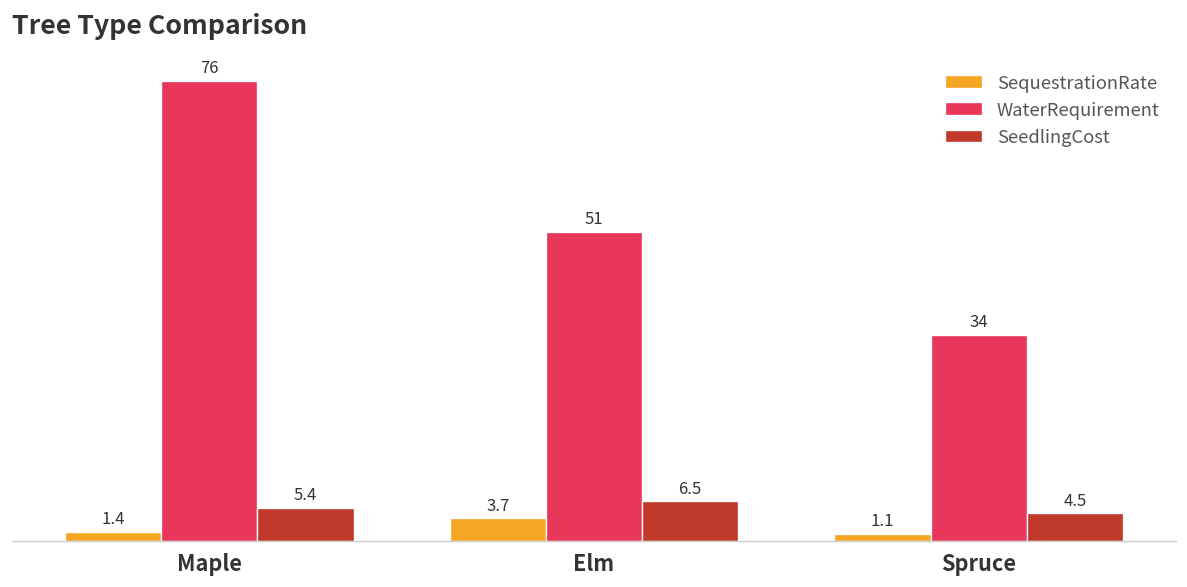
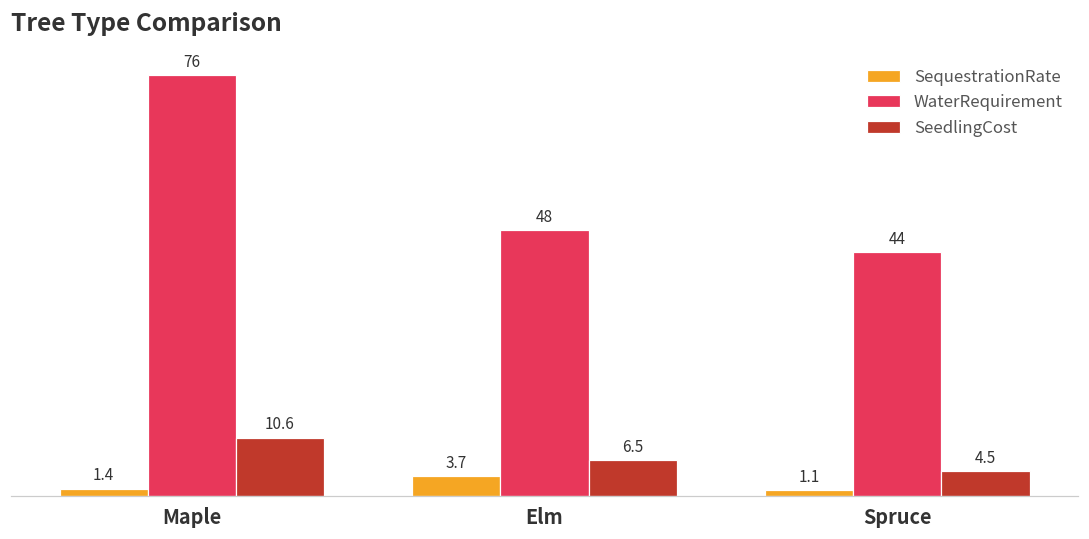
  {
    "SequestrationRate": {
      "Maple": 1.4,
      "Elm": 3.7,
      "Spruce": 1.1
    },
    "WaterRequirement": {
      "Maple": 76,
-     "Elm": 51,
-     "Spruce": 34
+     "Elm": 48,
+     "Spruce": 44
    },
    "SeedlingCost": {
-     "Maple": 5.4,
+     "Maple": 10.6,
      "Elm": 6.5,
      "Spruce": 4.5
    }
  }
